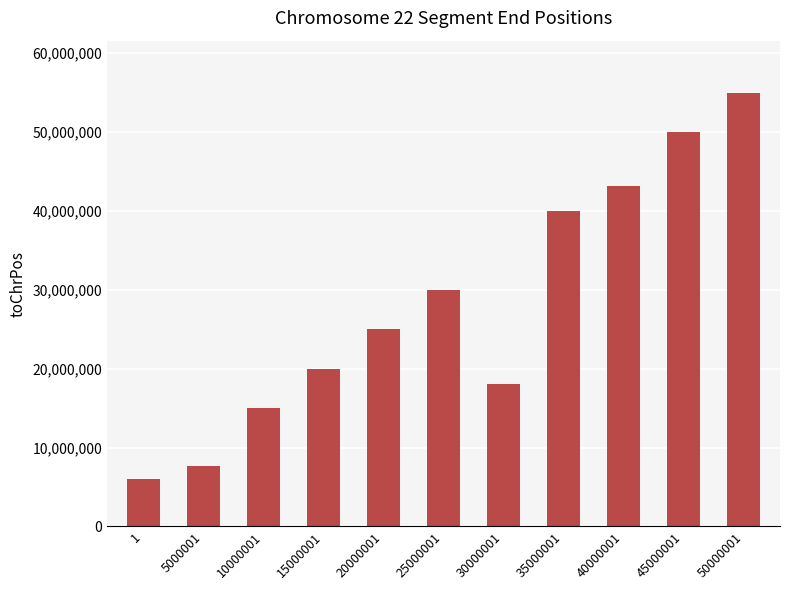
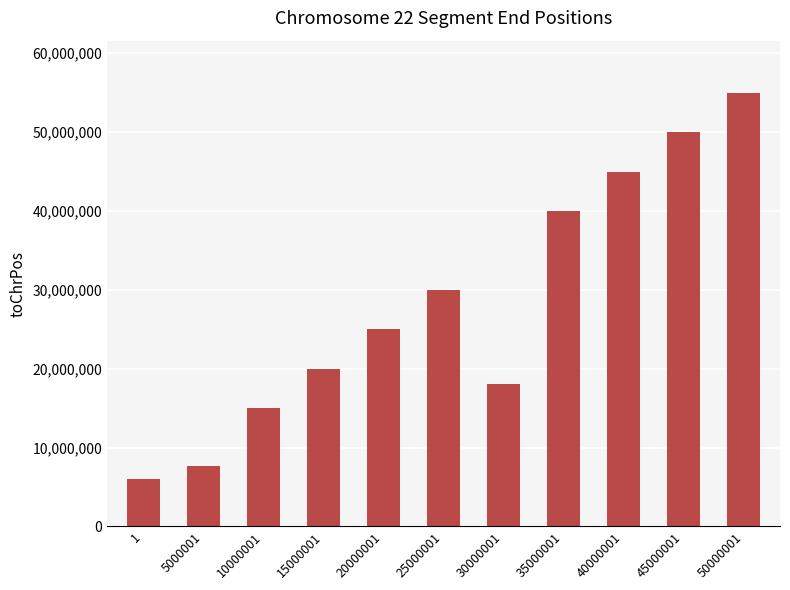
  {
    "1": "6,000,000",
    "5000001": "8,000,000",
    "10000001": "15,000,000",
    "15000001": "20,000,000",
    "20000001": "25,000,000",
    "25000001": "30,000,000",
    "30000001": "18,000,000",
    "35000001": "40,000,000",
-   "40000001": "43,000,000",
+   "40000001": "45,000,000",
    "45000001": "50,000,000",
    "50000001": "55,000,000"
  }
